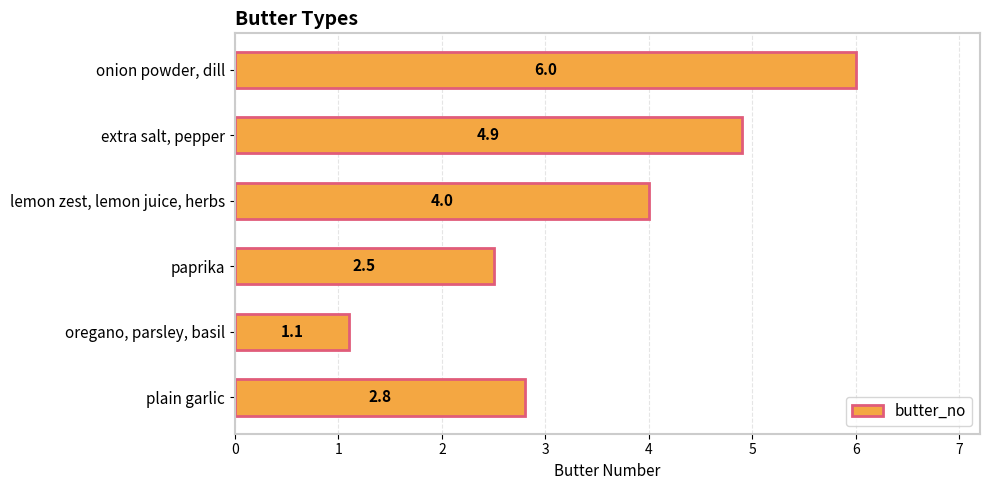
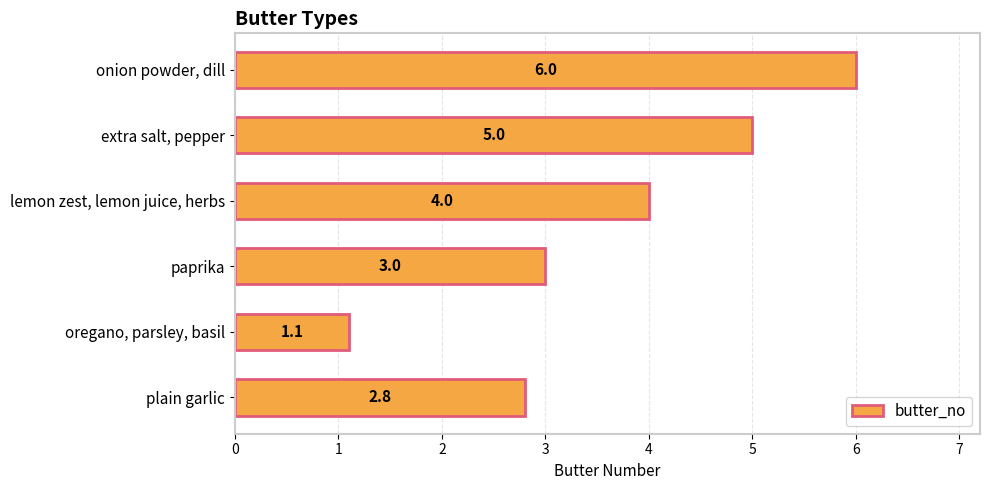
  {
    "onion powder, dill": 6.0,
-   "extra salt, pepper": 4.9,
+   "extra salt, pepper": 5.0,
    "lemon zest, lemon juice, herbs": 4.0,
-   "paprika": 2.5,
+   "paprika": 3.0,
    "oregano, parsley, basil": 1.1,
    "plain garlic": 2.8
  }
